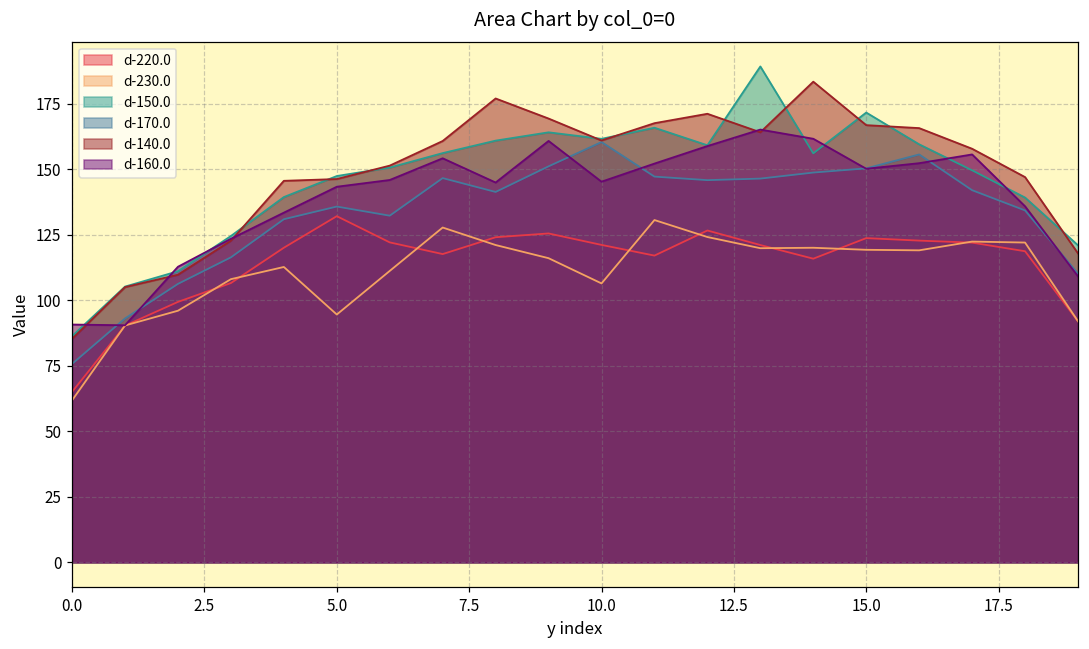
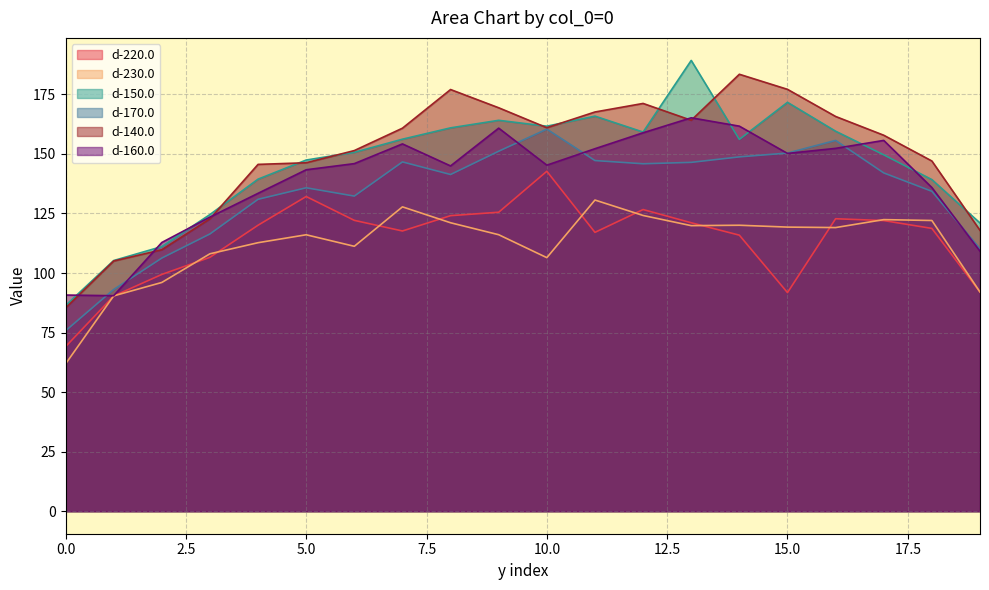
  {
    "d-220.0": {
-     "0.0": 65,
+     "0.0": 69,
      "5.0": 132,
-     "10.0": 121,
-     "15.0": 124
+     "10.0": 143,
+     "15.0": 92
    },
    "d-230.0": {
      "0.0": 62,
-     "5.0": 95,
+     "5.0": 116,
      "10.0": 106,
      "15.0": 119
    },
    "d-140.0": {
      "5.0": 146,
-     "15.0": 167
+     "15.0": 177
    },
    "d-160.0": {
      "0.0": 91,
      "5.0": 143,
      "10.0": 145
    }
  }
